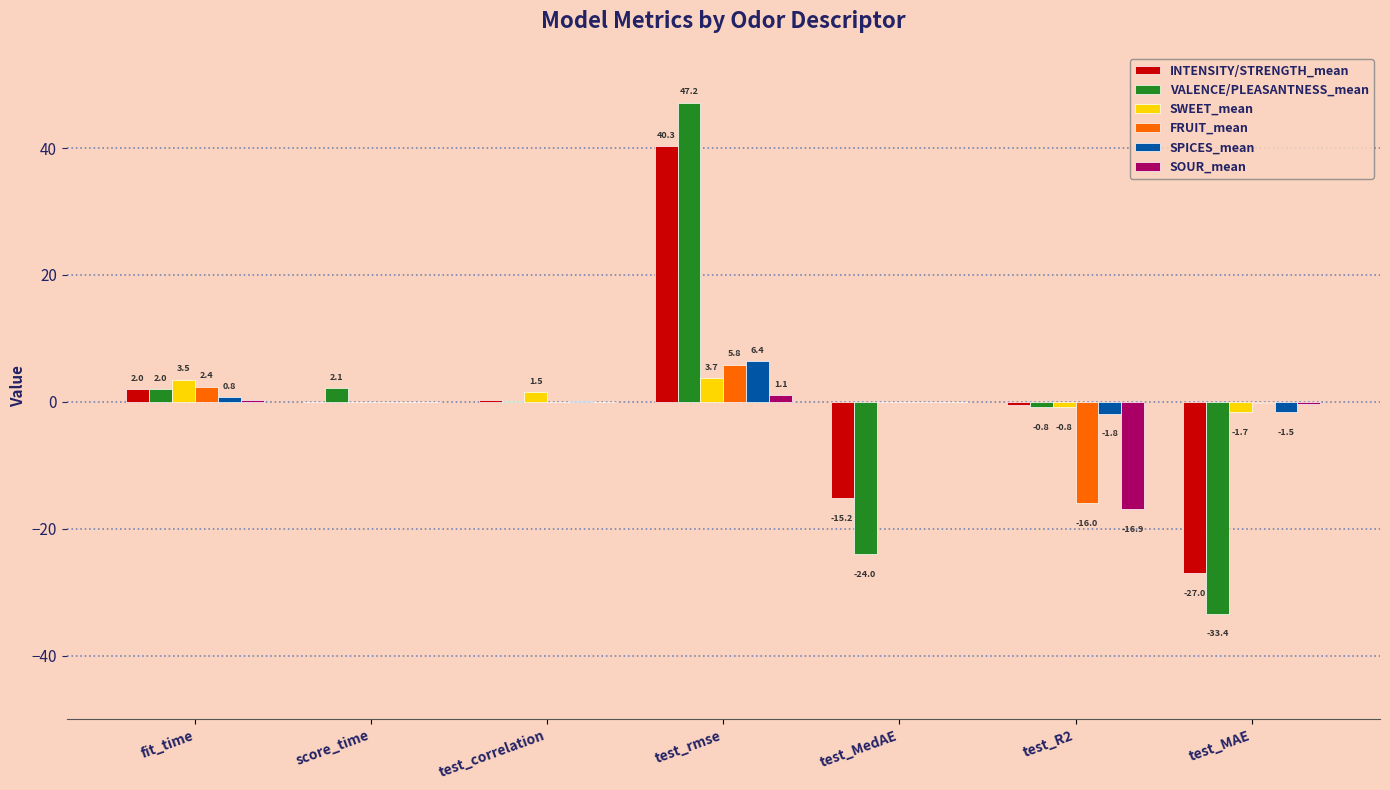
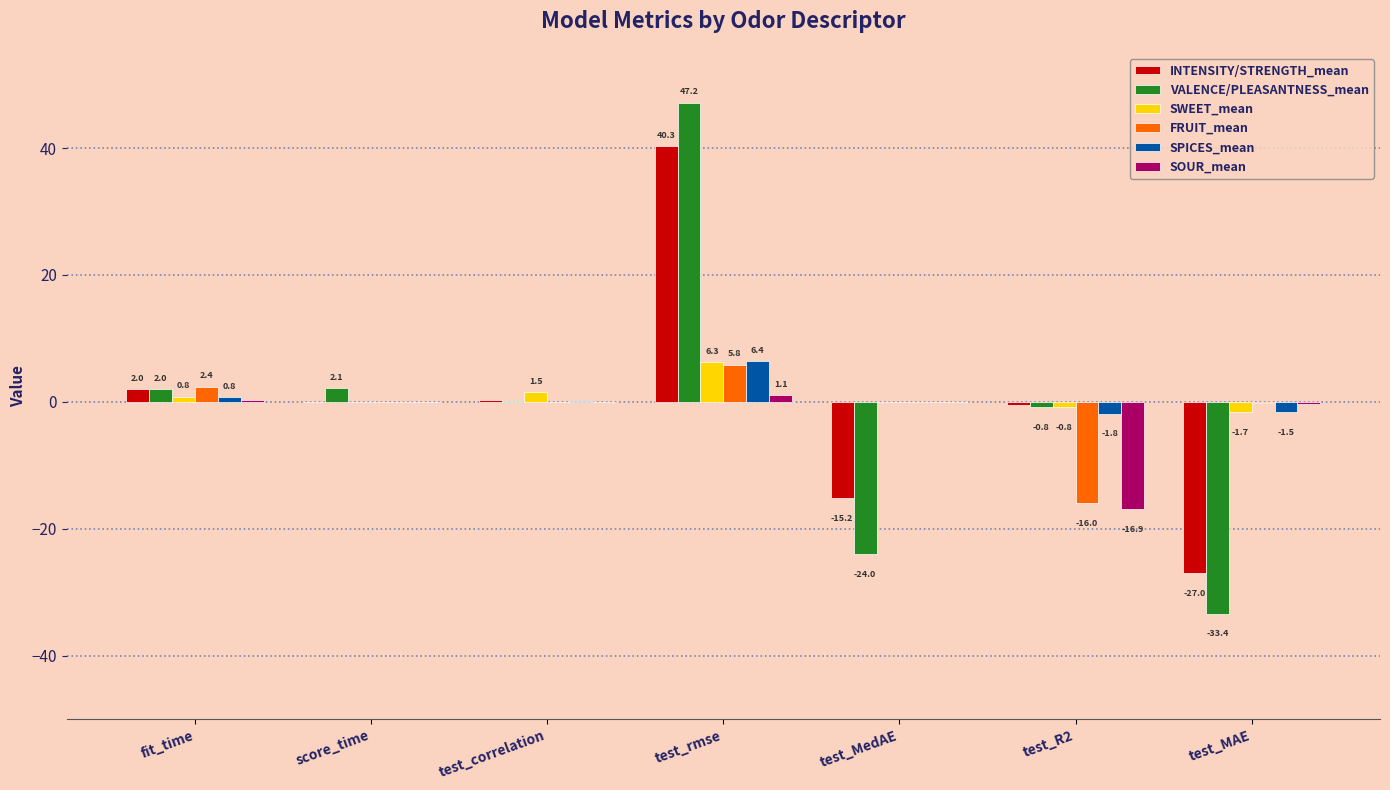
  {
    "INTENSITY/STRENGTH_mean": {
      "fit_time": 2.0,
      "test_rmse": 40.3,
      "test_MedAE": -15.2,
      "test_MAE": -27.0
    },
    "VALENCE/PLEASANTNESS_mean": {
      "fit_time": 2.0,
      "score_time": 2.1,
      "test_rmse": 47.2,
      "test_MedAE": -24.0,
      "test_R2": -0.8,
      "test_MAE": -33.4
    },
    "SWEET_mean": {
-     "fit_time": 3.5,
+     "fit_time": 0.8,
      "test_correlation": 1.5,
-     "test_rmse": 3.7,
+     "test_rmse": 6.3,
      "test_R2": -0.8,
      "test_MAE": -1.7
    },
    "FRUIT_mean": {
      "fit_time": 2.4,
      "test_rmse": 5.8,
      "test_R2": -16.0
    },
    "SPICES_mean": {
      "fit_time": 0.8,
      "test_rmse": 6.4,
      "test_R2": -1.8,
      "test_MAE": -1.5
    },
    "SOUR_mean": {
      "test_rmse": 1.1,
      "test_R2": -16.9
    }
  }
